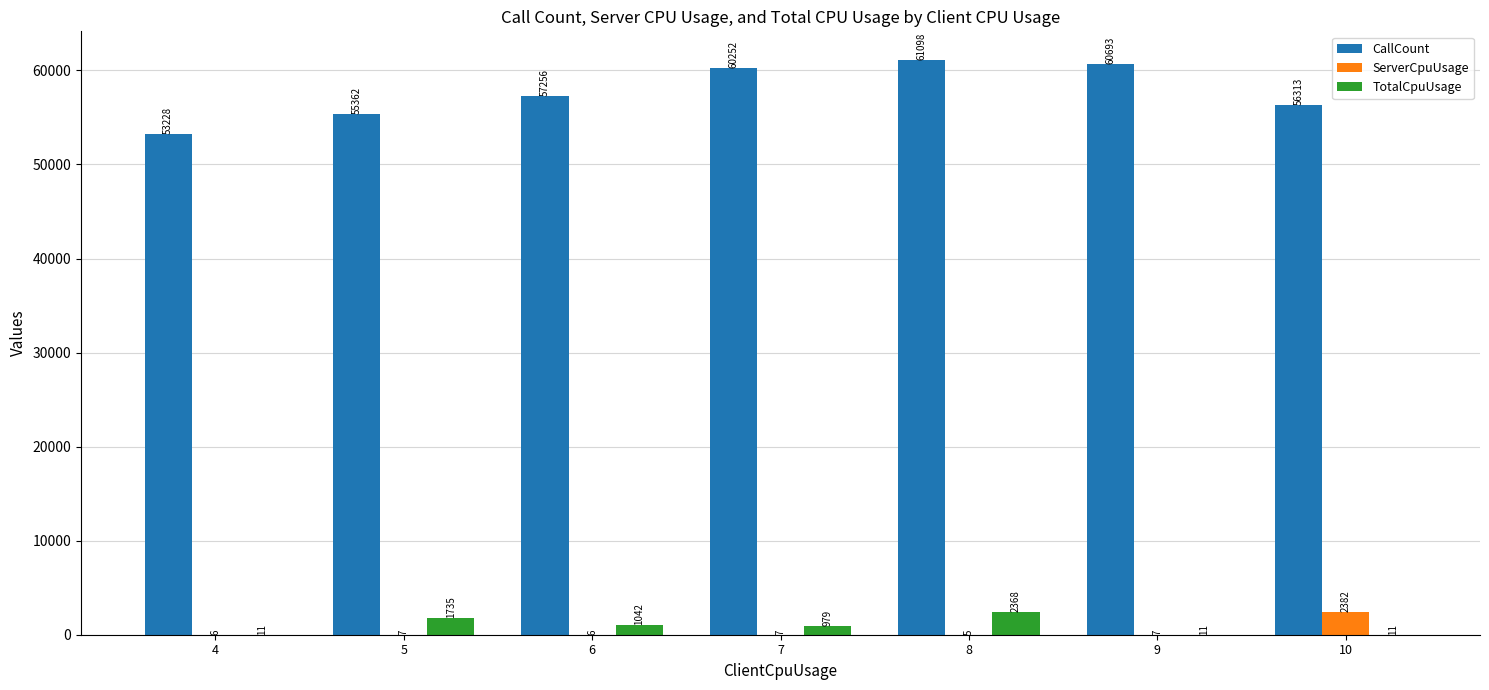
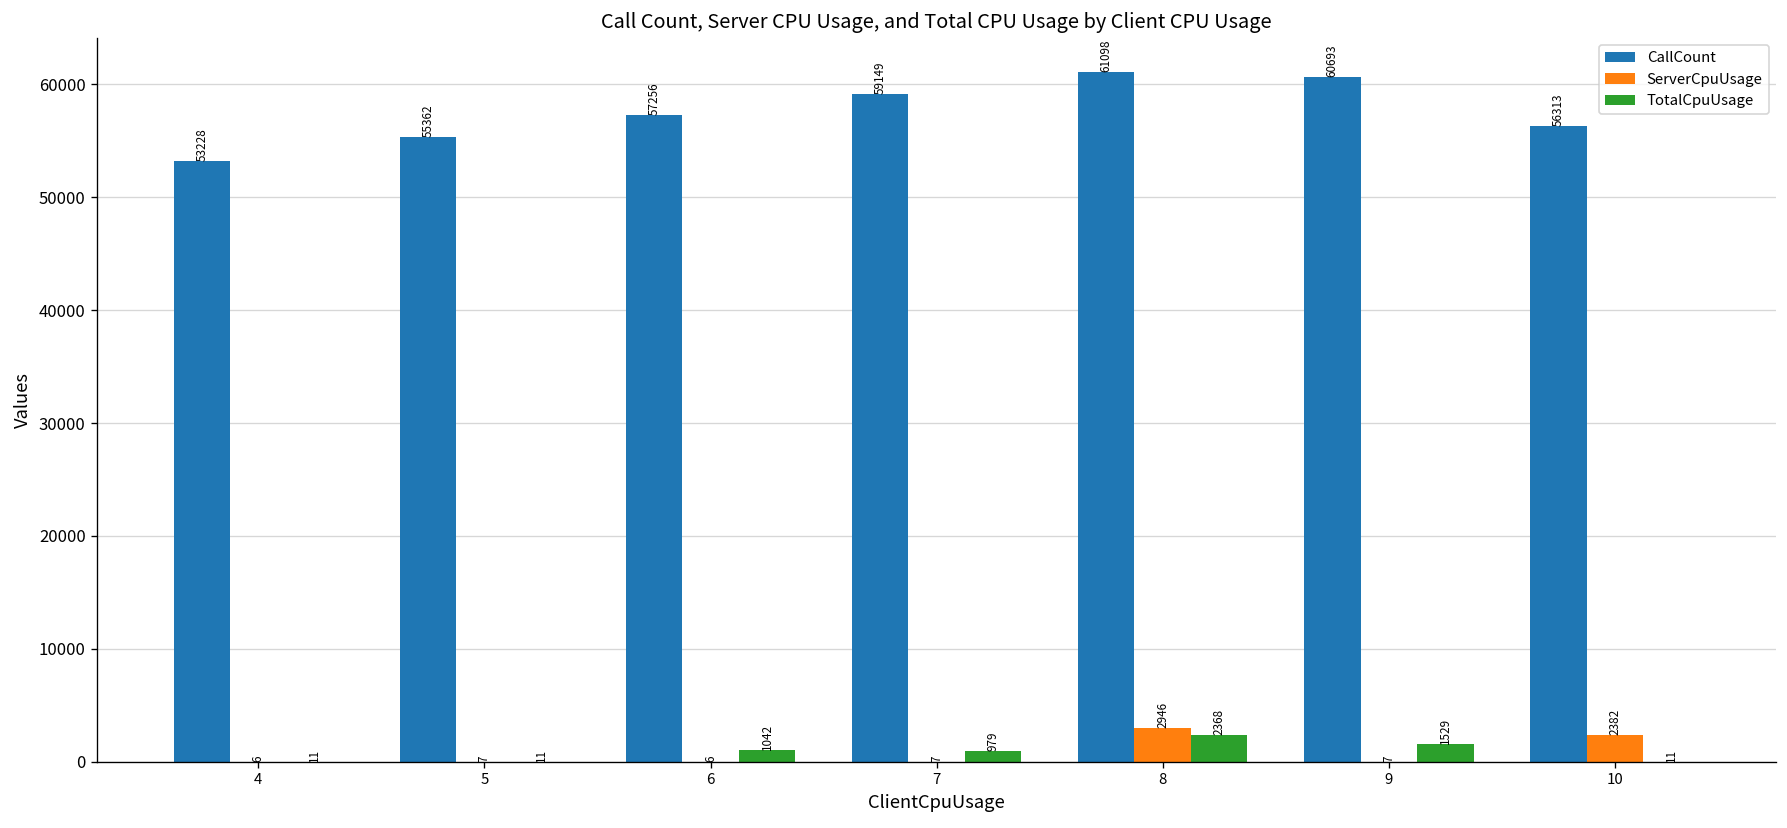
  {
    "CallCount": {
      "4": 53228,
      "5": 55362,
      "6": 57256,
-     "7": 60252,
+     "7": 59149,
      "8": 61098,
      "9": 60693,
      "10": 56313
    },
    "ServerCpuUsage": {
      "4": 6,
      "5": 7,
      "6": 6,
      "7": 7,
-     "8": 5,
+     "8": 2946,
      "9": 7,
      "10": 2382
    },
    "TotalCpuUsage": {
      "4": 11,
-     "5": 1735,
+     "5": 11,
      "6": 1042,
      "7": 979,
      "8": 2368,
-     "9": 11,
+     "9": 1529,
      "10": 11
    }
  }
